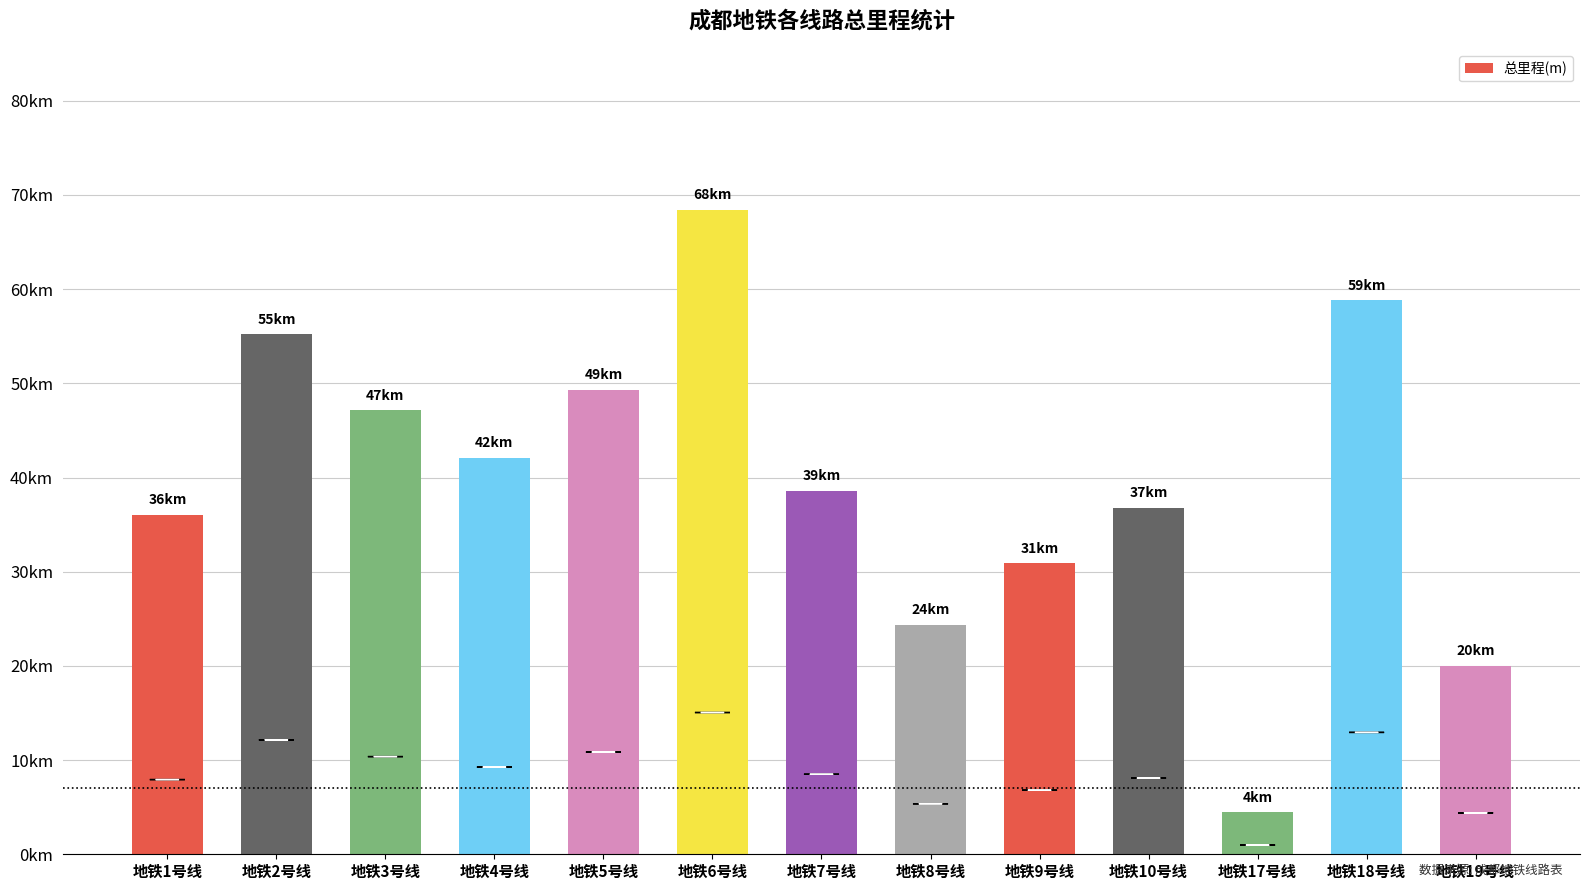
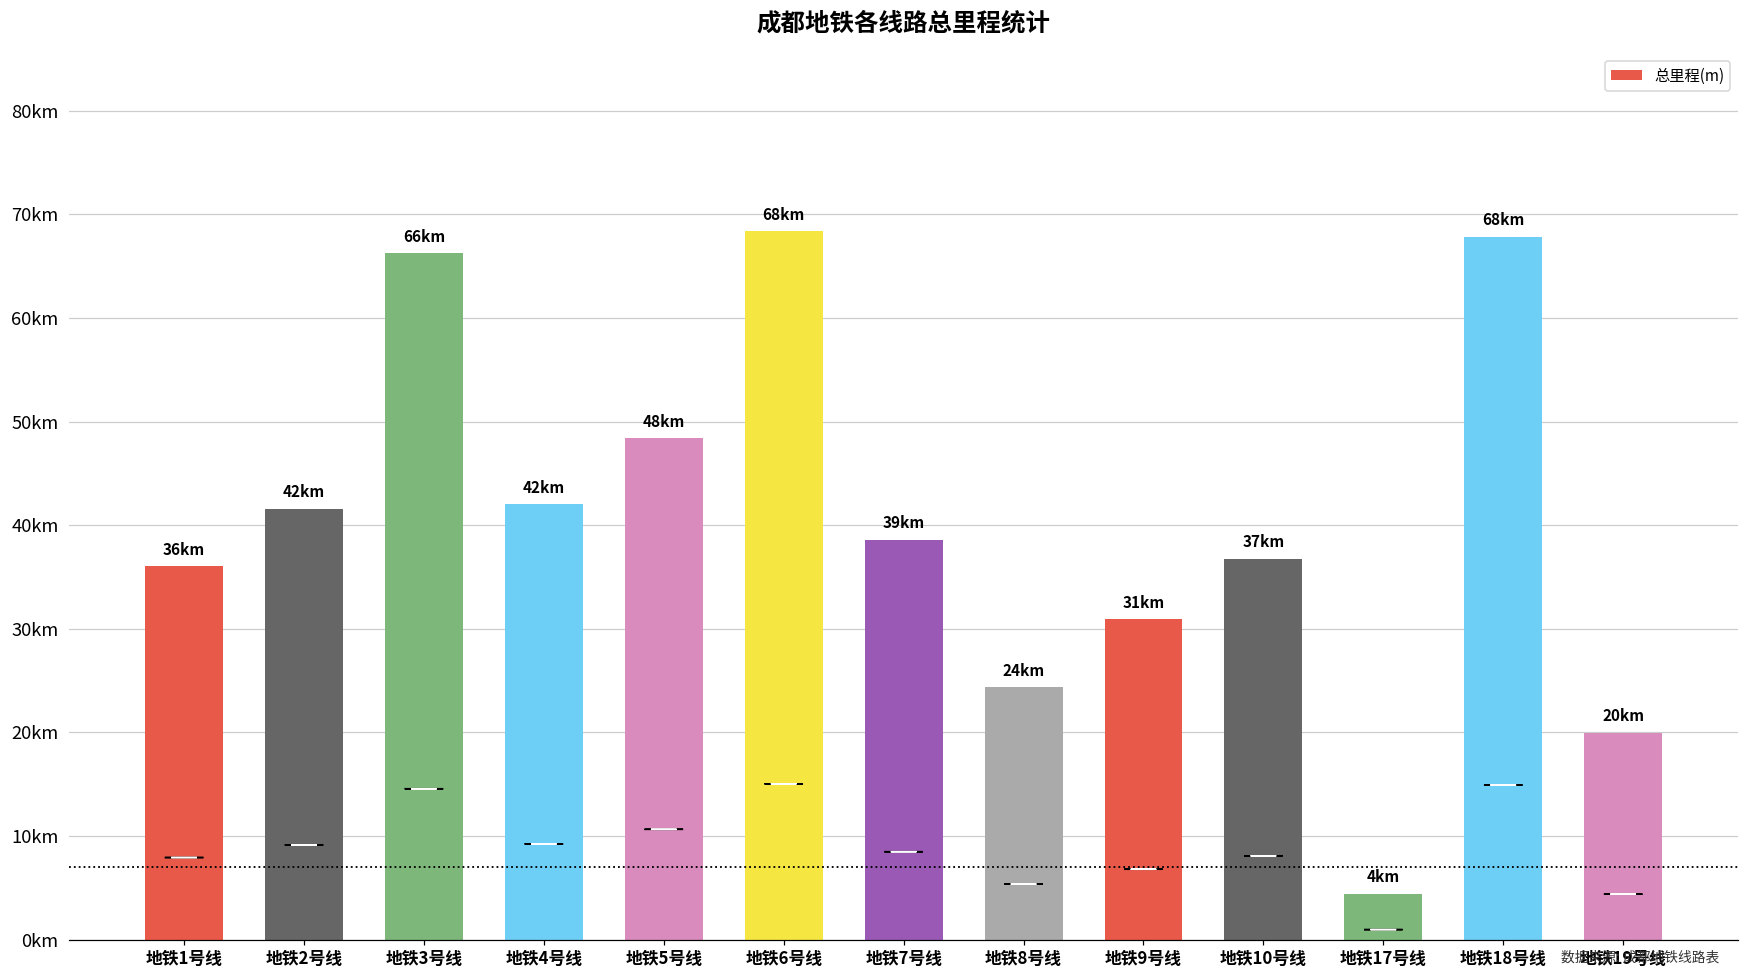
  {
-   "地铁2号线": 55,
-   "地铁3号线": 47,
-   "地铁5号线": 49,
-   "地铁18号线": 59
+   "地铁2号线": 42,
+   "地铁3号线": 66,
+   "地铁5号线": 48,
+   "地铁18号线": 68
  }
